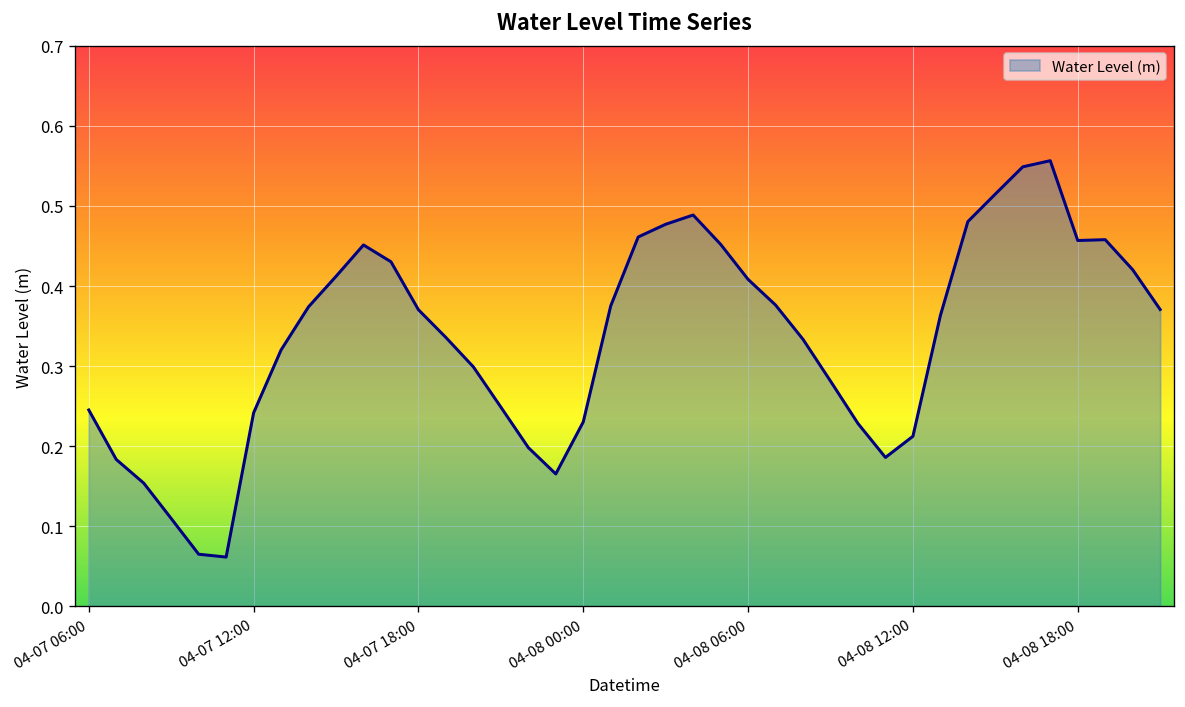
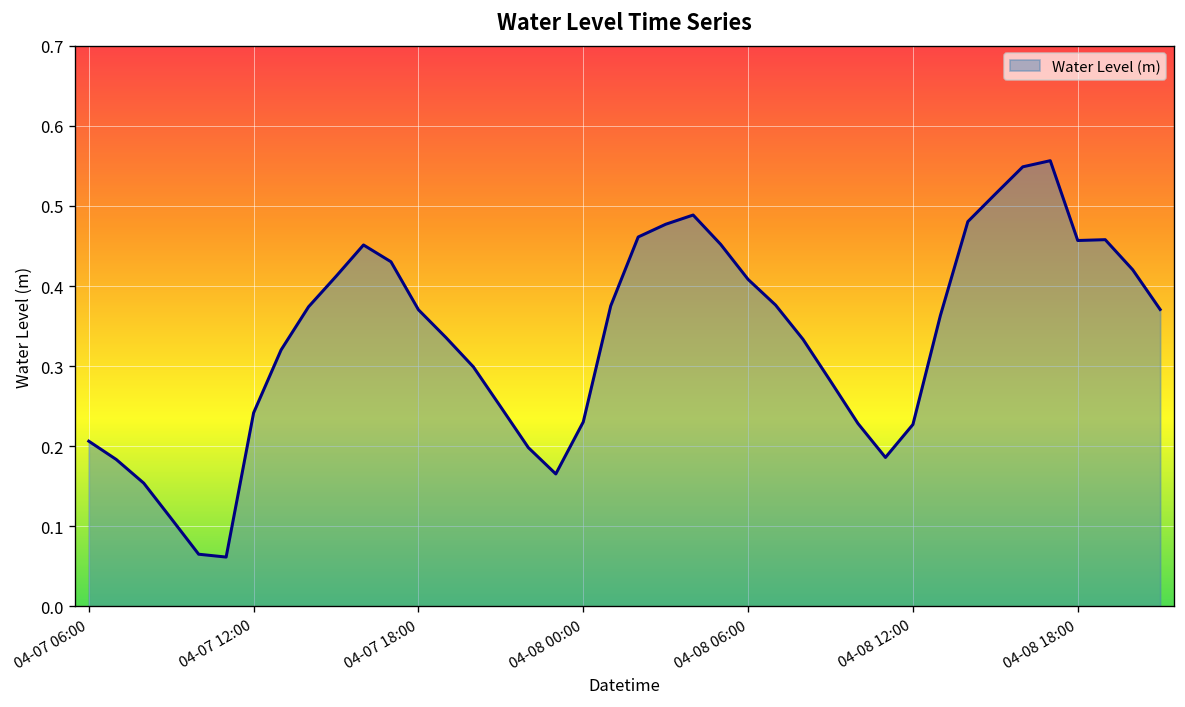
  {
-   "04-07 06:00": 0.25,
+   "04-07 06:00": 0.21,
    "04-07 12:00": 0.24,
    "04-07 18:00": 0.37,
    "04-08 00:00": 0.23,
    "04-08 06:00": 0.41,
-   "04-08 12:00": 0.21,
+   "04-08 12:00": 0.23,
    "04-08 18:00": 0.46
  }
